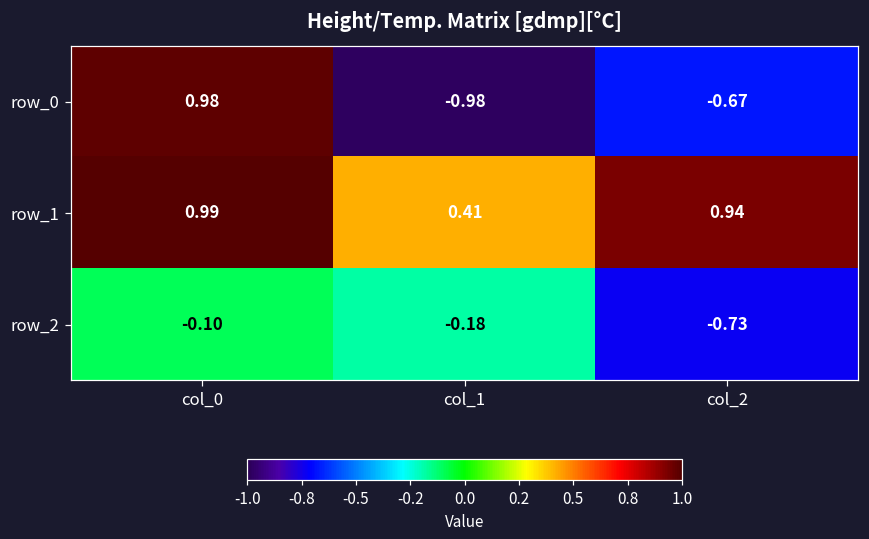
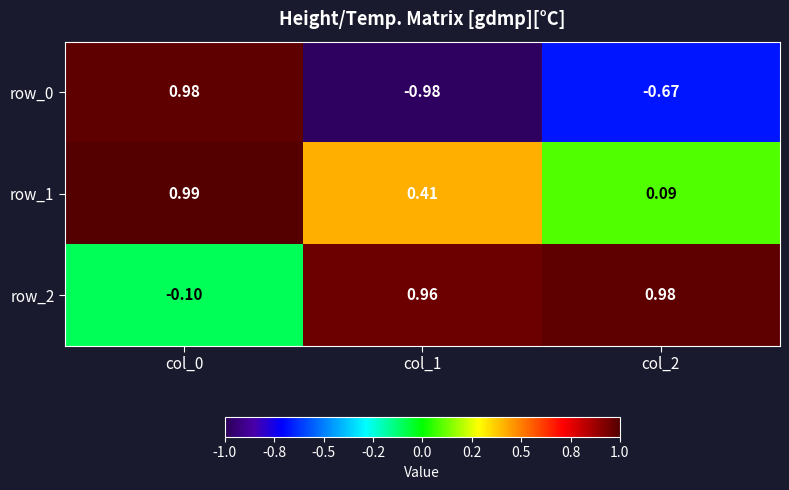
  {
    "row_0": {
      "col_0": 0.98,
      "col_1": -0.98,
      "col_2": -0.67
    },
    "row_1": {
      "col_0": 0.99,
      "col_1": 0.41,
-     "col_2": 0.94
+     "col_2": 0.09
    },
    "row_2": {
      "col_0": -0.10,
-     "col_1": -0.18,
-     "col_2": -0.73
+     "col_1": 0.96,
+     "col_2": 0.98
    }
  }
